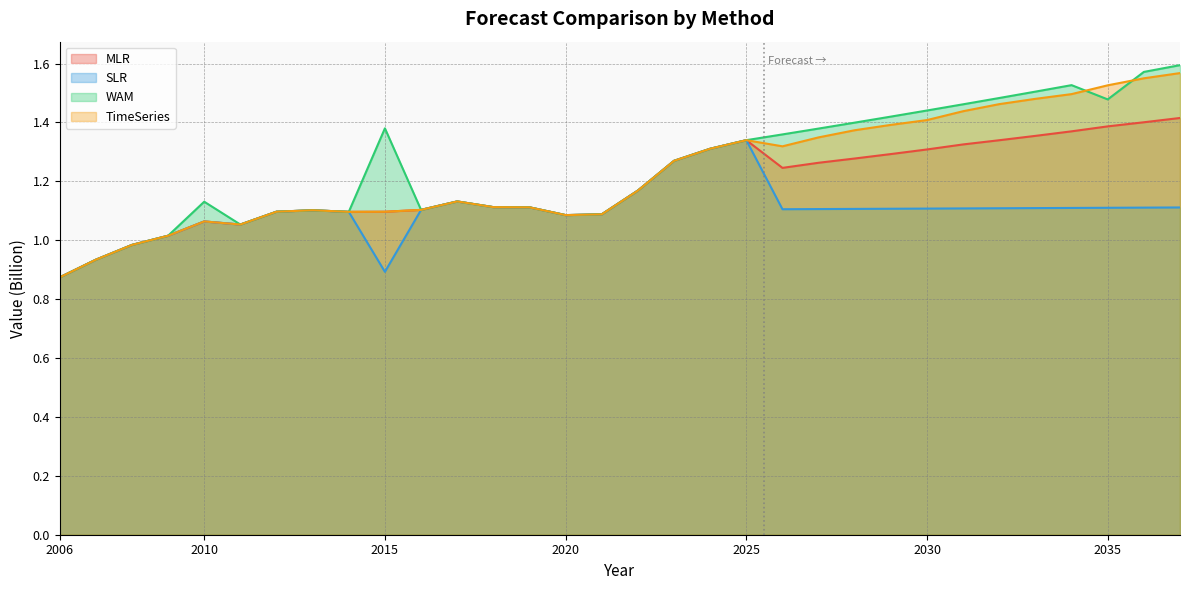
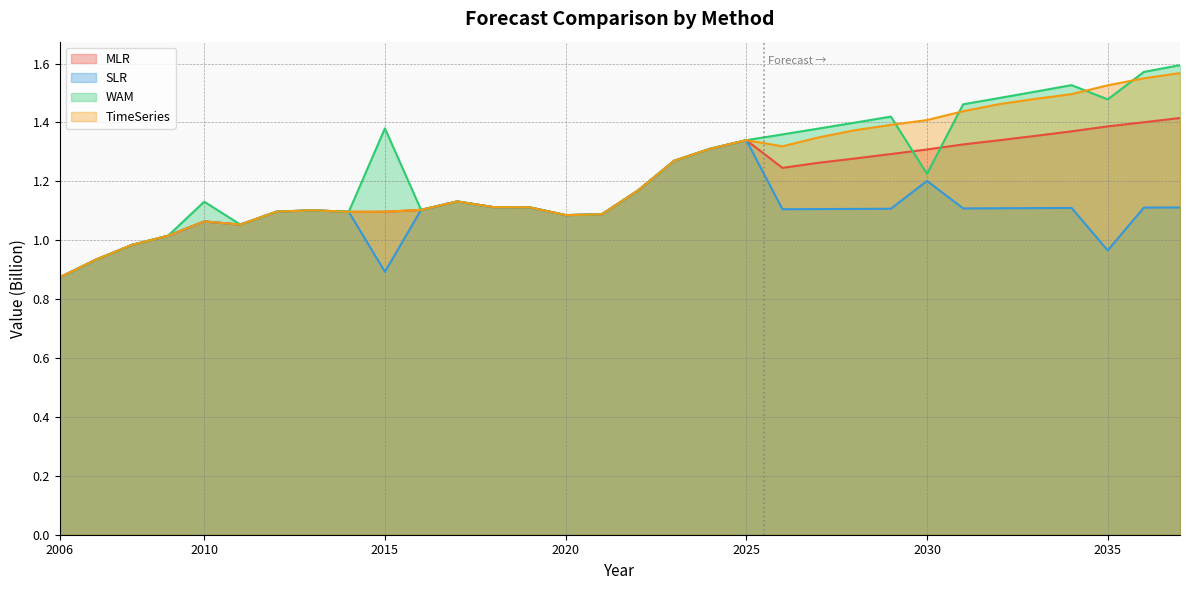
  {
    "SLR": {
      "2015": 0.89,
-     "2030": 1.11,
-     "2035": 1.11
+     "2030": 1.20,
+     "2035": 0.97
    },
    "WAM": {
      "2010": 1.13,
      "2015": 1.38,
-     "2030": 1.44,
+     "2030": 1.23,
      "2035": 1.48
    }
  }
